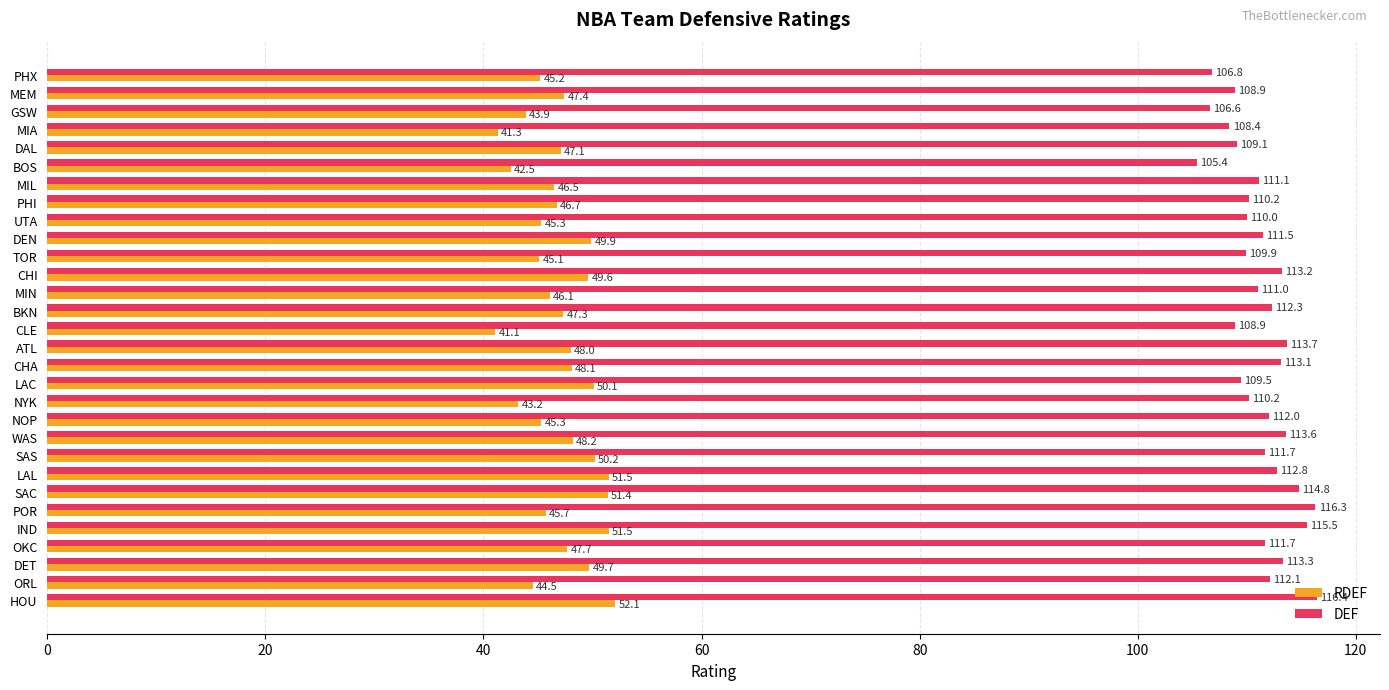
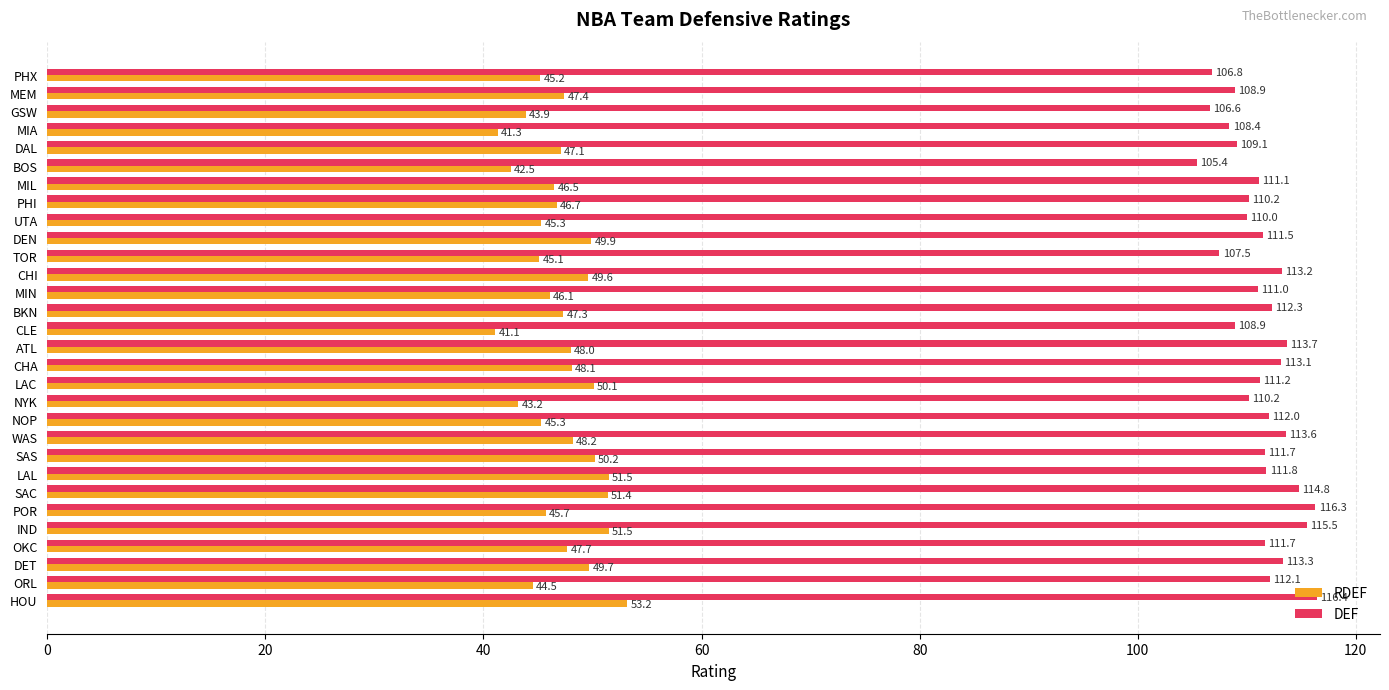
  {
    "RDEF": {
      "PHX": 45.2,
      "MEM": 47.4,
      "GSW": 43.9,
      "MIA": 41.3,
      "DAL": 47.1,
      "BOS": 42.5,
      "MIL": 46.5,
      "PHI": 46.7,
      "UTA": 45.3,
      "DEN": 49.9,
      "TOR": 45.1,
      "CHI": 49.6,
      "MIN": 46.1,
      "BKN": 47.3,
      "CLE": 41.1,
      "ATL": 48.0,
      "CHA": 48.1,
      "LAC": 50.1,
      "NYK": 43.2,
      "NOP": 45.3,
      "WAS": 48.2,
      "SAS": 50.2,
      "LAL": 51.5,
      "SAC": 51.4,
      "POR": 45.7,
      "IND": 51.5,
      "OKC": 47.7,
      "DET": 49.7,
      "ORL": 44.5,
-     "HOU": 52.1
+     "HOU": 53.2
    },
    "DEF": {
      "PHX": 106.8,
      "MEM": 108.9,
      "GSW": 106.6,
      "MIA": 108.4,
      "DAL": 109.1,
      "BOS": 105.4,
      "MIL": 111.1,
      "PHI": 110.2,
      "UTA": 110.0,
      "DEN": 111.5,
-     "TOR": 109.9,
+     "TOR": 107.5,
      "CHI": 113.2,
      "MIN": 111.0,
      "BKN": 112.3,
      "CLE": 108.9,
      "ATL": 113.7,
      "CHA": 113.1,
-     "LAC": 109.5,
+     "LAC": 111.2,
      "NYK": 110.2,
      "NOP": 112.0,
      "WAS": 113.6,
      "SAS": 111.7,
-     "LAL": 112.8,
+     "LAL": 111.8,
      "SAC": 114.8,
      "POR": 116.3,
      "IND": 115.5,
      "OKC": 111.7,
      "DET": 113.3,
      "ORL": 112.1,
      "HOU": 116.4
    }
  }
